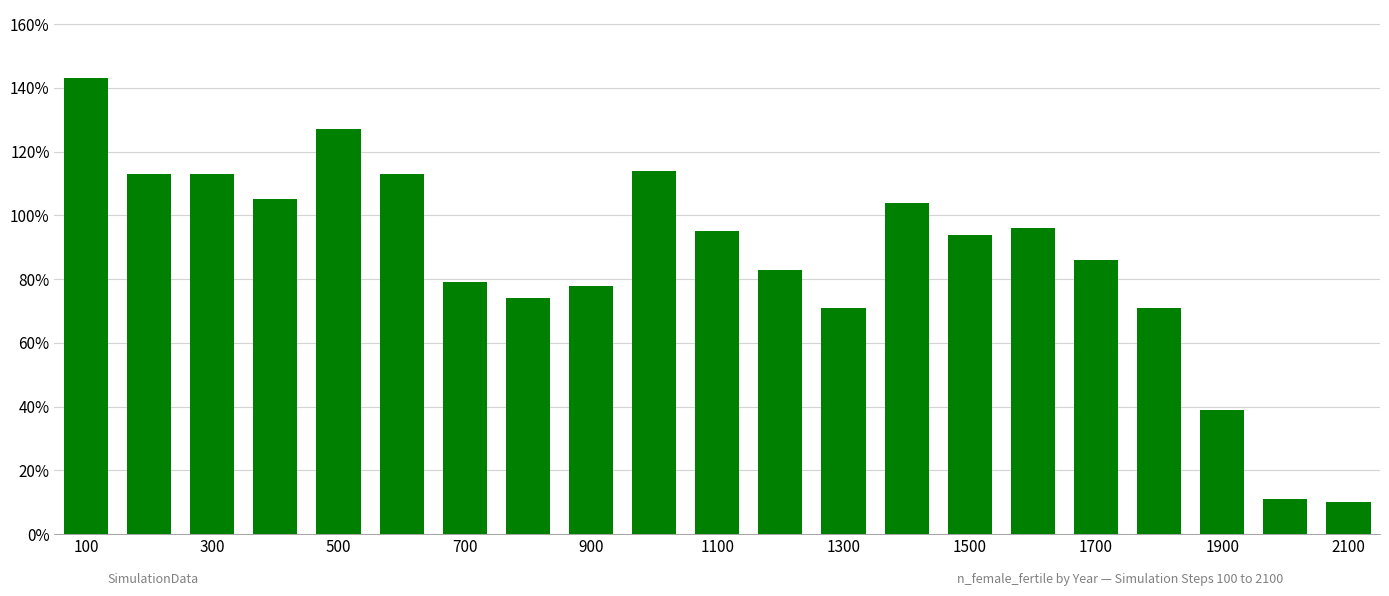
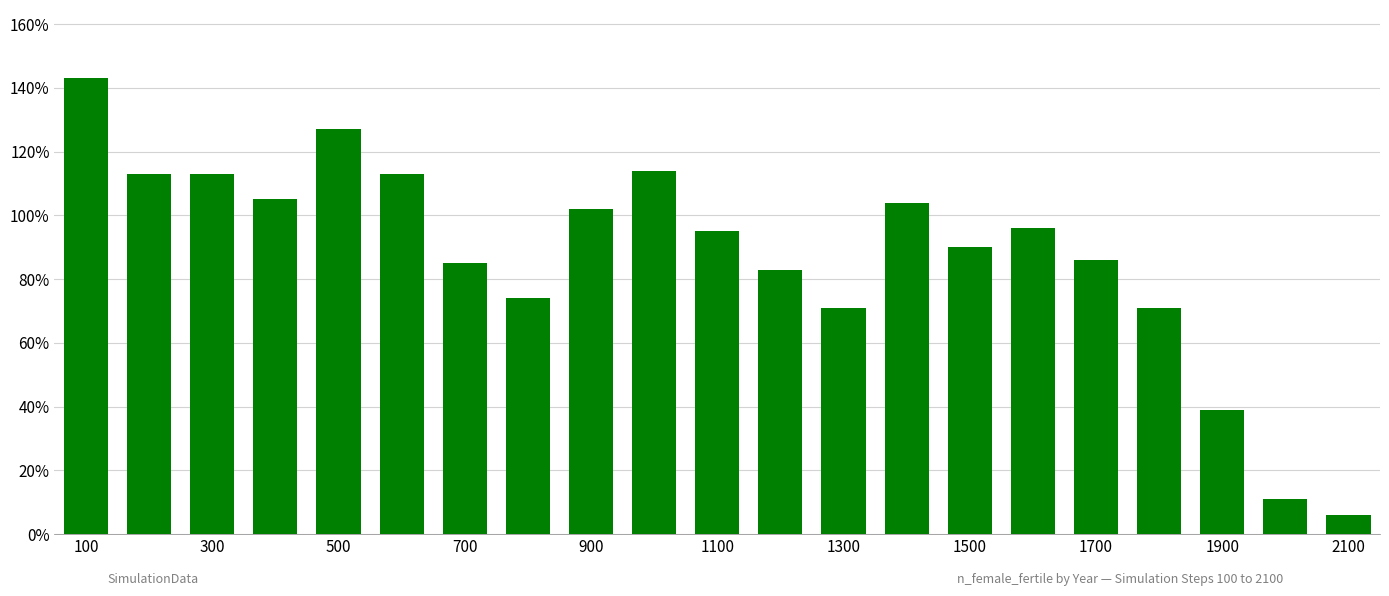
  {
    "100": "143%",
    "300": "113%",
    "500": "127%",
-   "700": "79%",
-   "900": "78%",
+   "700": "85%",
+   "900": "102%",
    "1100": "95%",
    "1300": "71%",
-   "1500": "94%",
+   "1500": "90%",
    "1700": "86%",
    "1900": "39%",
-   "2100": "10%"
+   "2100": "6%"
  }
